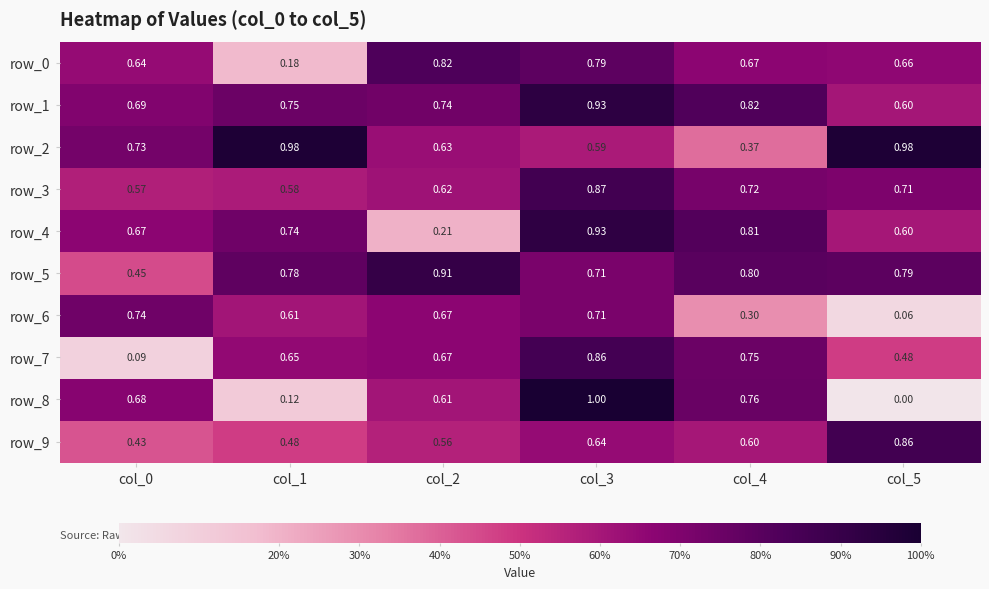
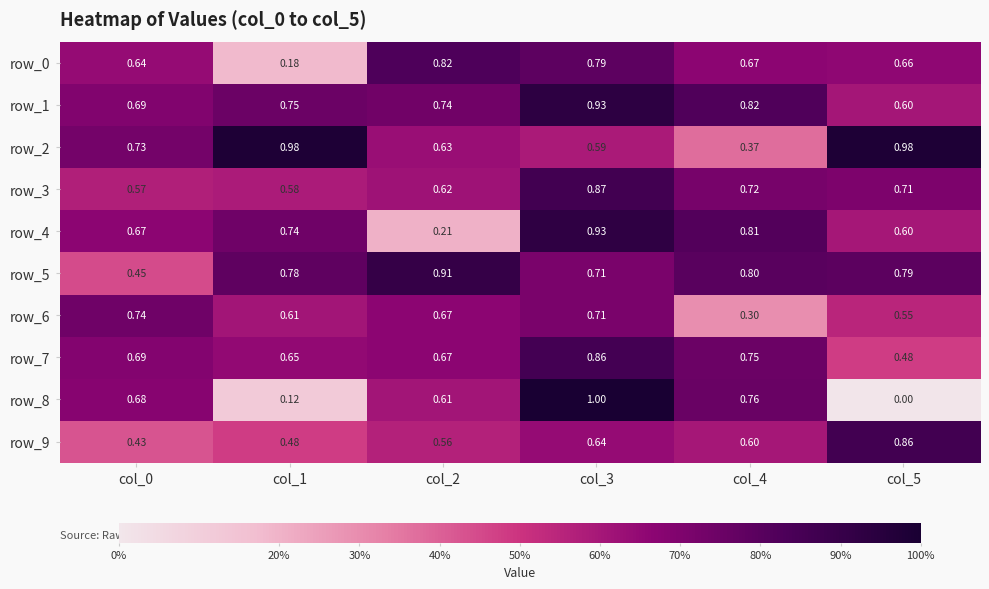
  {
    "row_0": {
      "col_0": 0.64,
      "col_1": 0.18,
      "col_2": 0.82,
      "col_3": 0.79,
      "col_4": 0.67,
      "col_5": 0.66
    },
    "row_1": {
      "col_0": 0.69,
      "col_1": 0.75,
      "col_2": 0.74,
      "col_3": 0.93,
      "col_4": 0.82,
      "col_5": 0.60
    },
    "row_2": {
      "col_0": 0.73,
      "col_1": 0.98,
      "col_2": 0.63,
      "col_3": 0.59,
      "col_4": 0.37,
      "col_5": 0.98
    },
    "row_3": {
      "col_0": 0.57,
      "col_1": 0.58,
      "col_2": 0.62,
      "col_3": 0.87,
      "col_4": 0.72,
      "col_5": 0.71
    },
    "row_4": {
      "col_0": 0.67,
      "col_1": 0.74,
      "col_2": 0.21,
      "col_3": 0.93,
      "col_4": 0.81,
      "col_5": 0.60
    },
    "row_5": {
      "col_0": 0.45,
      "col_1": 0.78,
      "col_2": 0.91,
      "col_3": 0.71,
      "col_4": 0.80,
      "col_5": 0.79
    },
    "row_6": {
      "col_0": 0.74,
      "col_1": 0.61,
      "col_2": 0.67,
      "col_3": 0.71,
      "col_4": 0.30,
-     "col_5": 0.06
+     "col_5": 0.55
    },
    "row_7": {
-     "col_0": 0.09,
+     "col_0": 0.69,
      "col_1": 0.65,
      "col_2": 0.67,
      "col_3": 0.86,
      "col_4": 0.75,
      "col_5": 0.48
    },
    "row_8": {
      "col_0": 0.68,
      "col_1": 0.12,
      "col_2": 0.61,
      "col_3": 1.00,
      "col_4": 0.76,
      "col_5": 0.00
    },
    "row_9": {
      "col_0": 0.43,
      "col_1": 0.48,
      "col_2": 0.56,
      "col_3": 0.64,
      "col_4": 0.60,
      "col_5": 0.86
    }
  }
